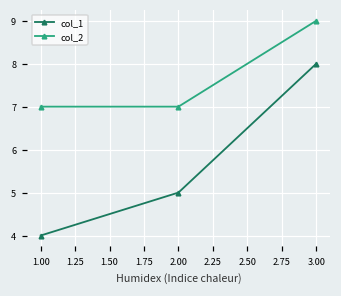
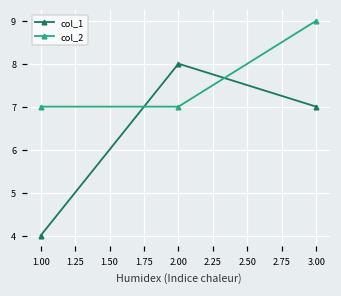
  {
    "col_1": {
      "1.00": 4,
-     "2.00": 5,
-     "3.00": 8
+     "2.00": 8,
+     "3.00": 7
    },
    "col_2": {
      "1.00": 7,
      "2.00": 7,
      "3.00": 9
    }
  }
